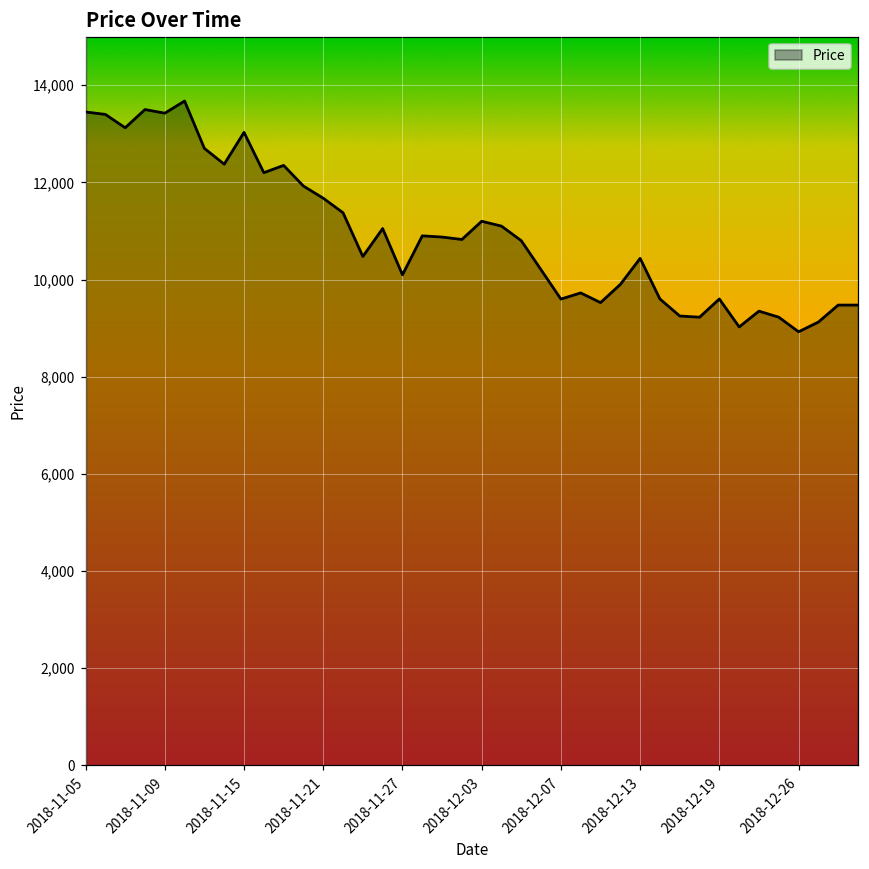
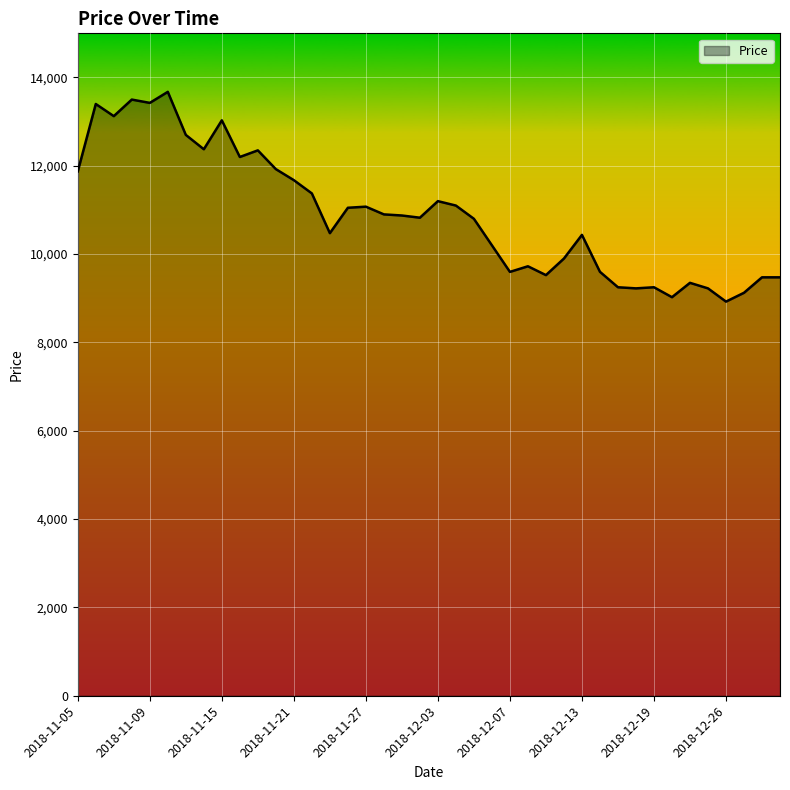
  {
-   "2018-11-05": "13,500",
+   "2018-11-05": "11,900",
    "2018-11-09": "13,400",
    "2018-11-15": "13,000",
    "2018-11-21": "11,700",
-   "2018-11-27": "10,100",
+   "2018-11-27": "11,100",
    "2018-12-03": "11,200",
    "2018-12-07": "9,600",
    "2018-12-13": "10,400",
-   "2018-12-19": "9,600",
+   "2018-12-19": "9,300",
    "2018-12-26": "8,900"
  }
